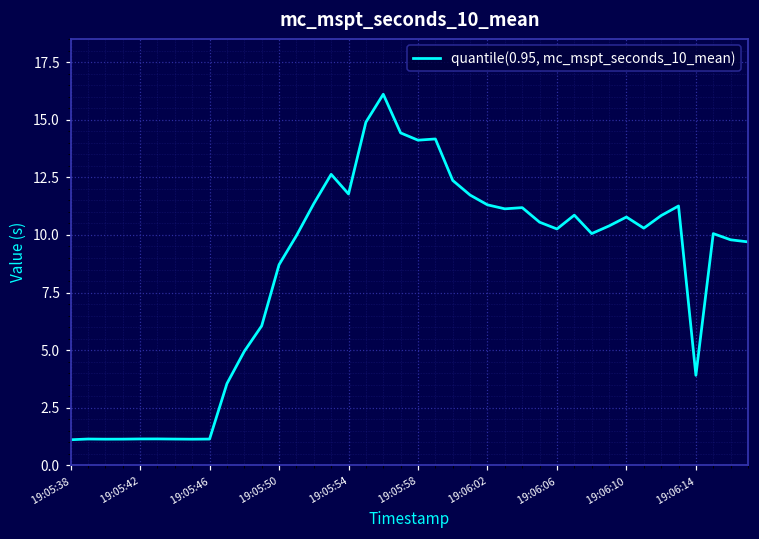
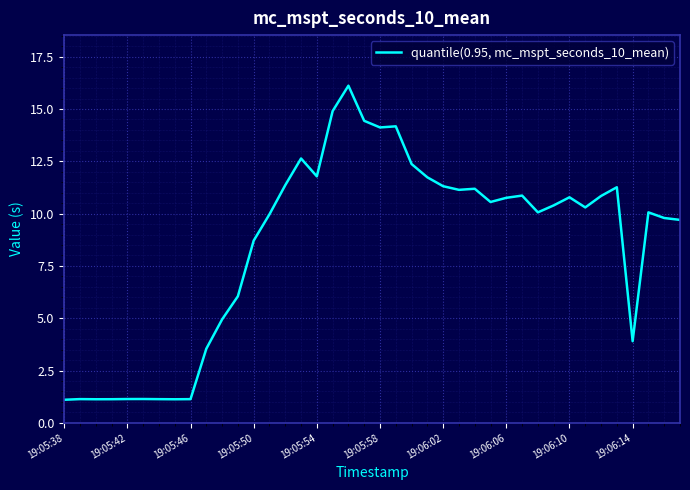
  {
    "19:05:38": 1.1,
    "19:05:42": 1.1,
    "19:05:46": 1.1,
    "19:05:50": 8.7,
    "19:05:54": 11.8,
    "19:05:58": 14.1,
    "19:06:02": 11.3,
-   "19:06:06": 10.3,
+   "19:06:06": 10.8,
    "19:06:10": 10.8,
    "19:06:14": 3.9
  }
